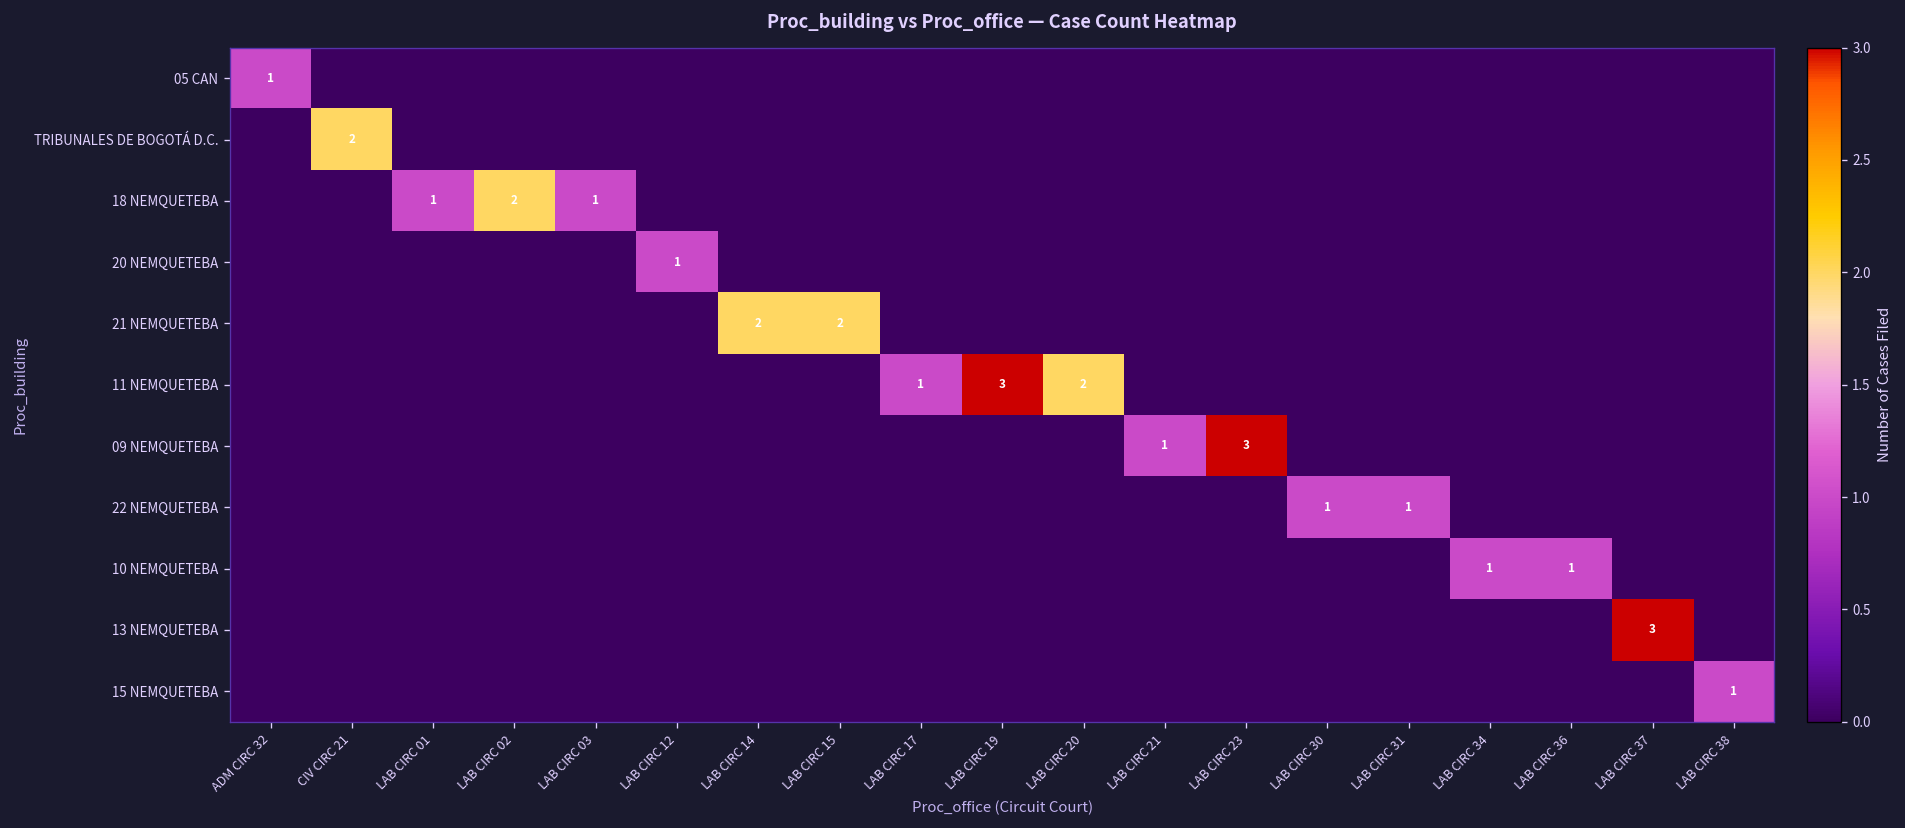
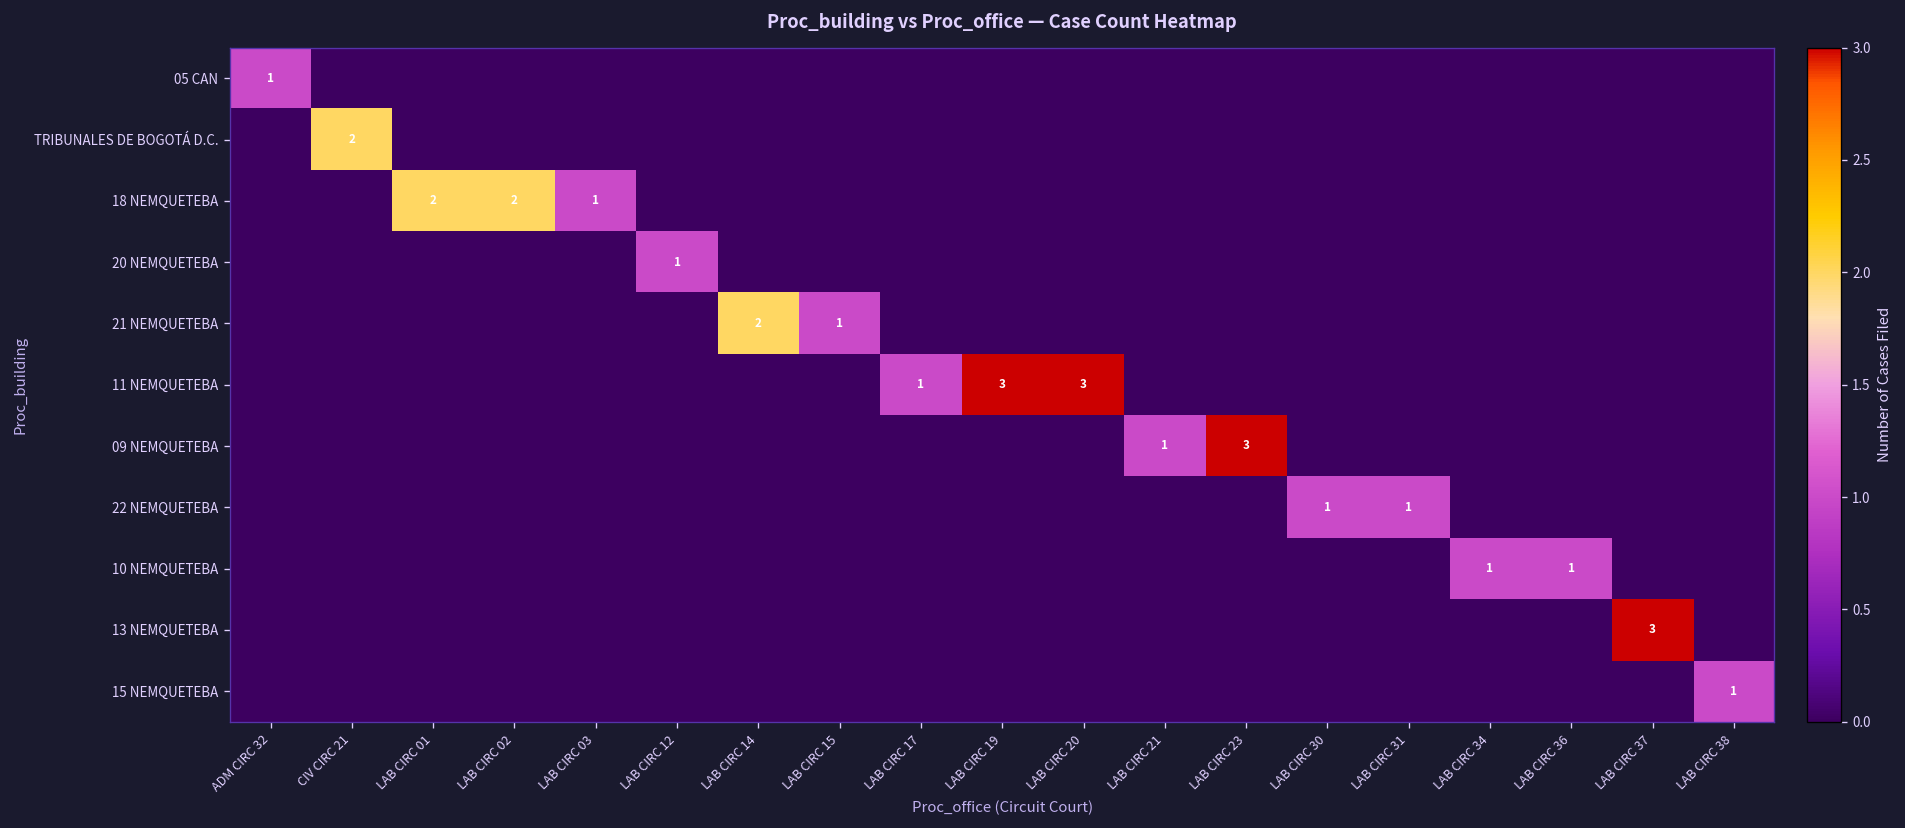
  {
    "05 CAN": {
      "ADM CIRC 32": 1
    },
    "TRIBUNALES DE BOGOTÁ D.C.": {
      "CIV CIRC 21": 2
    },
    "18 NEMQUETEBA": {
-     "LAB CIRC 01": 1,
+     "LAB CIRC 01": 2,
      "LAB CIRC 02": 2,
      "LAB CIRC 03": 1
    },
    "20 NEMQUETEBA": {
      "LAB CIRC 12": 1
    },
    "21 NEMQUETEBA": {
      "LAB CIRC 14": 2,
-     "LAB CIRC 15": 2
+     "LAB CIRC 15": 1
    },
    "11 NEMQUETEBA": {
      "LAB CIRC 17": 1,
      "LAB CIRC 19": 3,
-     "LAB CIRC 20": 2
+     "LAB CIRC 20": 3
    },
    "09 NEMQUETEBA": {
      "LAB CIRC 21": 1,
      "LAB CIRC 23": 3
    },
    "22 NEMQUETEBA": {
      "LAB CIRC 30": 1,
      "LAB CIRC 31": 1
    },
    "10 NEMQUETEBA": {
      "LAB CIRC 34": 1,
      "LAB CIRC 36": 1
    },
    "13 NEMQUETEBA": {
      "LAB CIRC 37": 3
    },
    "15 NEMQUETEBA": {
      "LAB CIRC 38": 1
    }
  }
